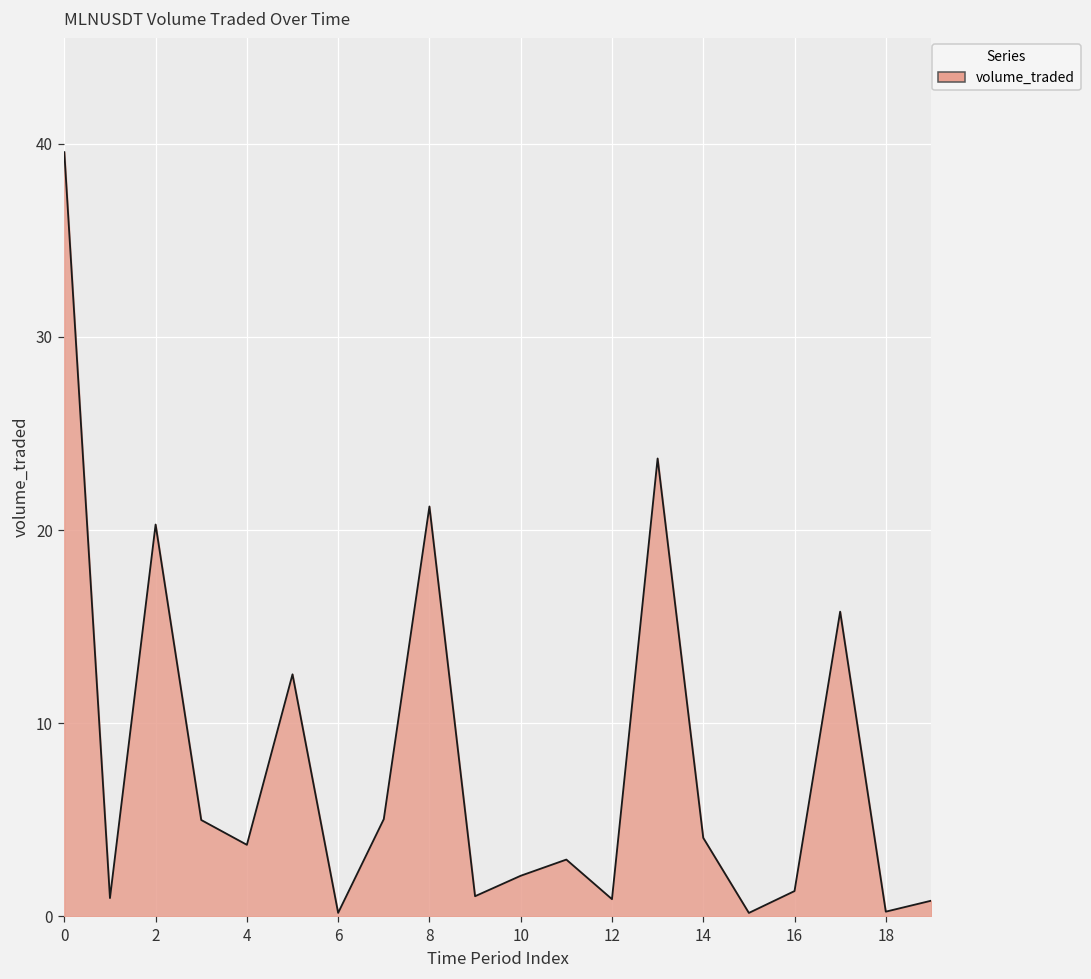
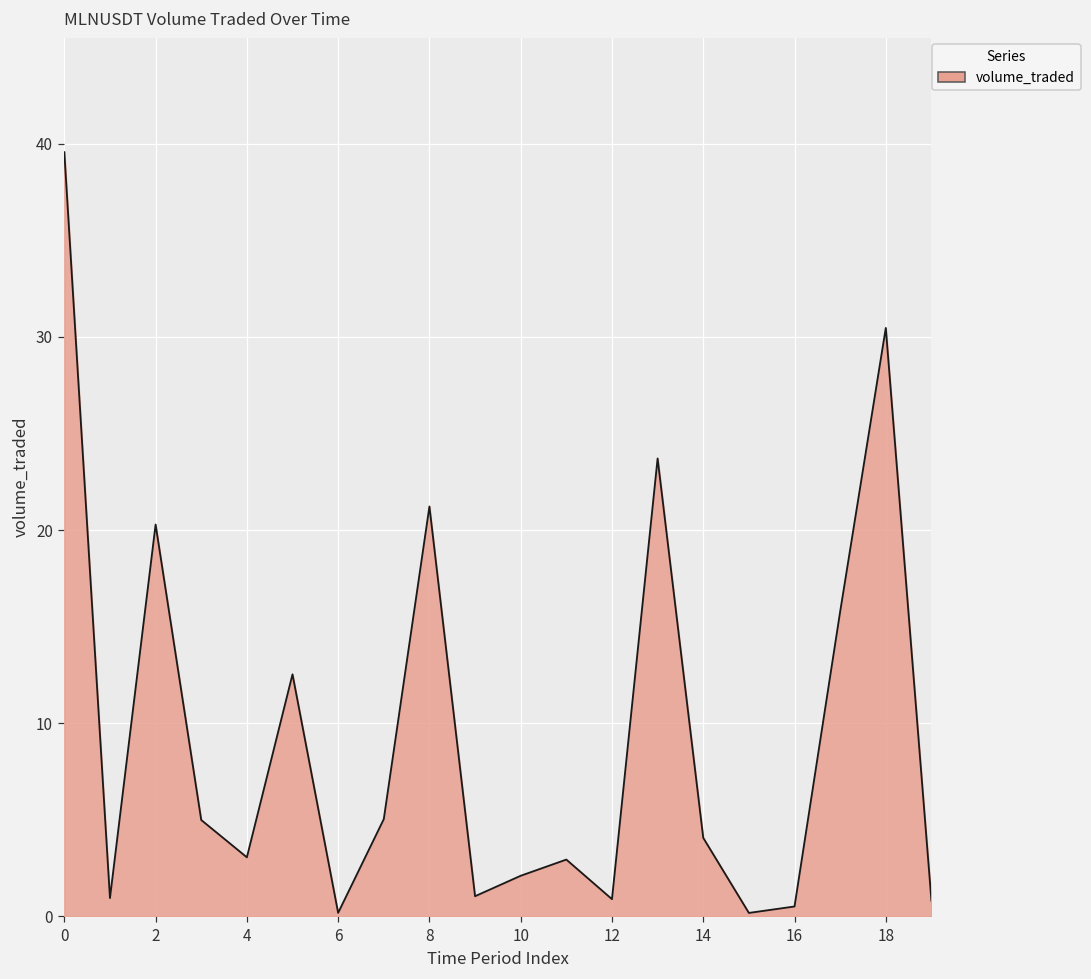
  {
    "0": 39.6,
    "2": 20.3,
-   "4": 3.7,
+   "4": 3.1,
    "6": 0.2,
    "8": 21.2,
    "10": 2.1,
    "12": 0.9,
    "14": 4.1,
-   "16": 1.3,
-   "18": 0.2
+   "16": 0.5,
+   "18": 30.5
  }
